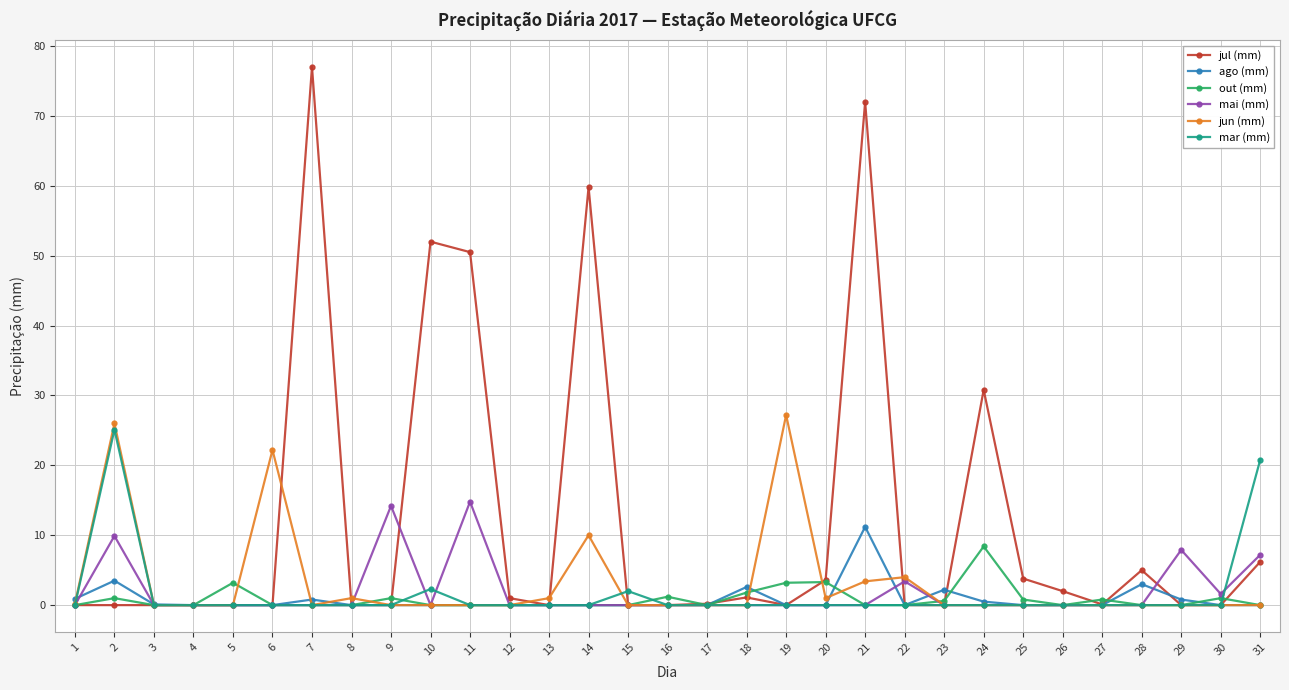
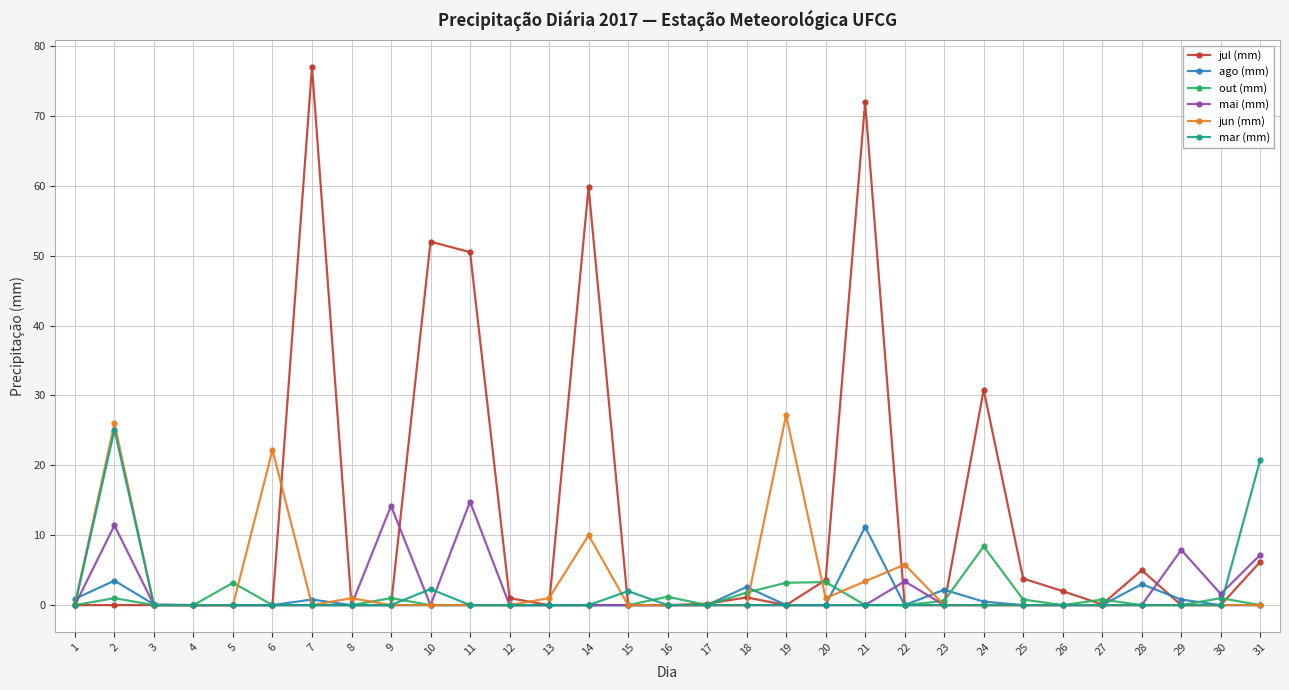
  {
    "jul (mm)": {
      "2": 0,
      "7": 77,
      "10": 52,
      "11": 51,
      "12": 1,
      "14": 60,
      "18": 1,
      "21": 72,
      "24": 31,
      "25": 4,
      "26": 2,
      "28": 5,
      "31": 6
    },
    "ago (mm)": {
      "1": 1,
      "2": 4,
      "7": 1,
      "18": 3,
      "21": 11,
      "23": 2,
      "24": 1,
      "28": 3,
      "29": 1
    },
    "mai (mm)": {
-     "2": 10,
+     "2": 11,
      "9": 14,
      "11": 15,
      "22": 3,
      "29": 8,
      "30": 2,
      "31": 7
    },
    "jun (mm)": {
      "2": 26,
      "6": 22,
      "8": 1,
      "13": 1,
      "14": 10,
      "19": 27,
      "20": 1,
      "21": 3,
-     "22": 4
+     "22": 6
    }
  }
